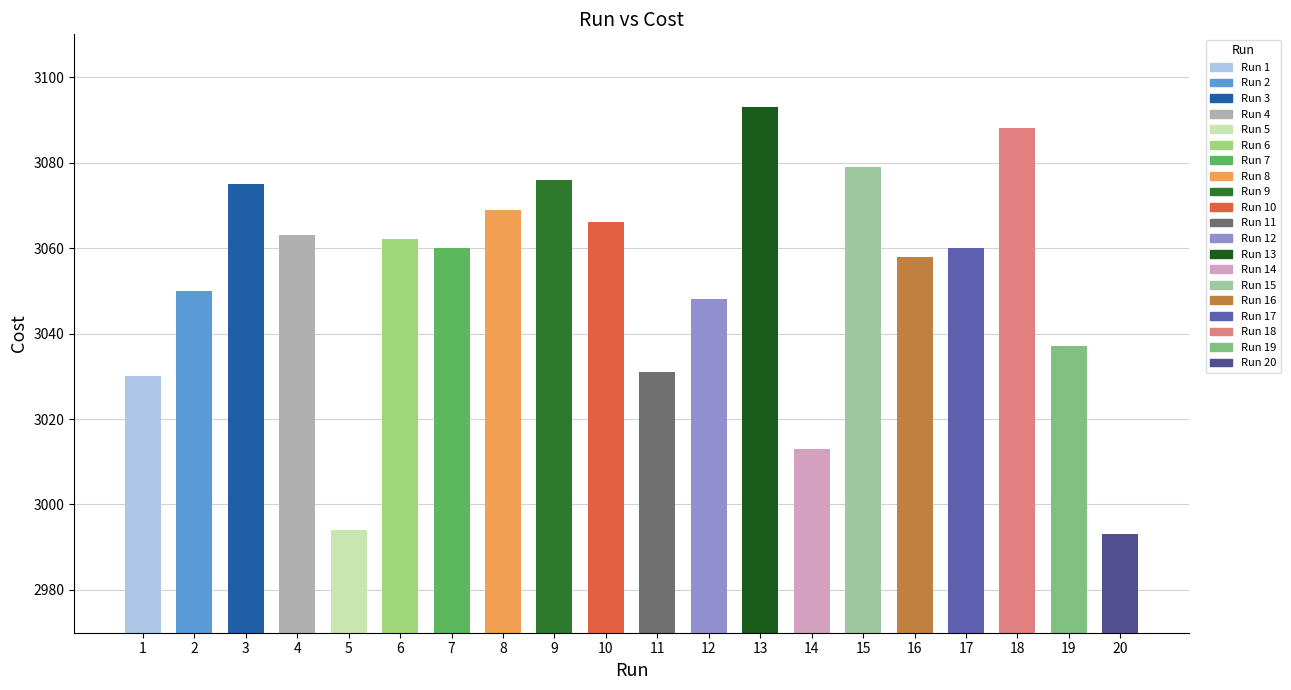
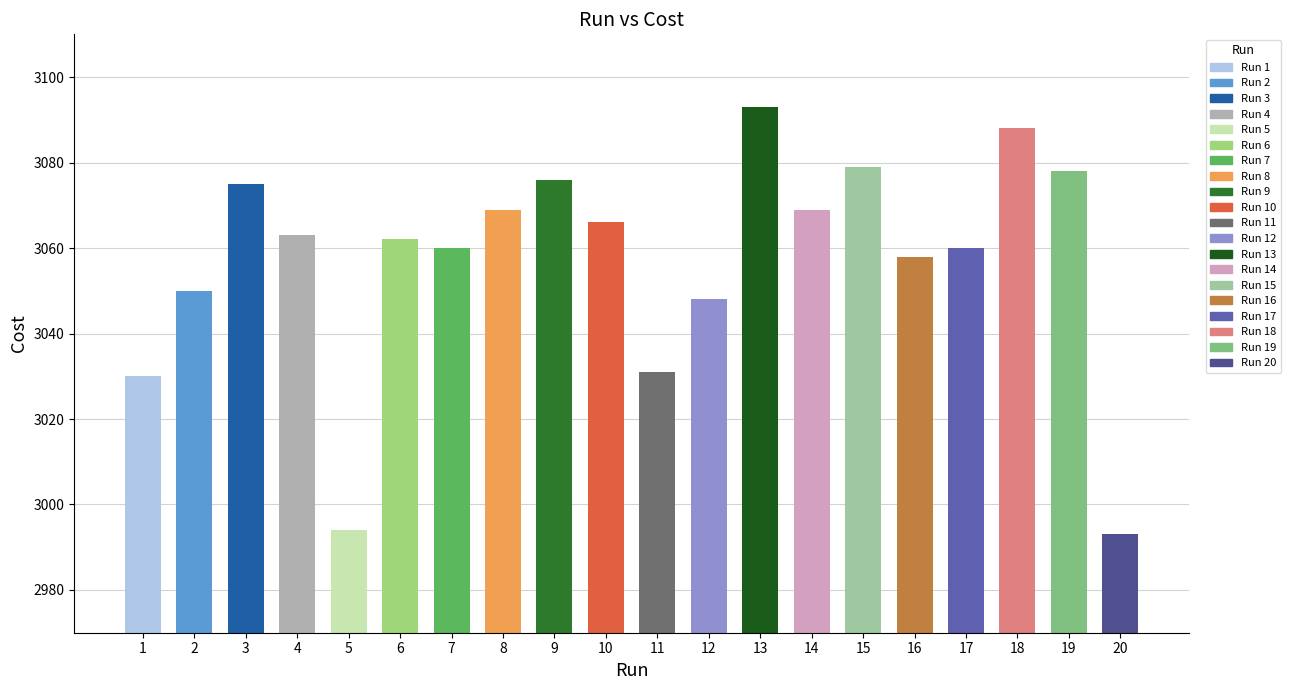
  {
    "1": 3030,
    "2": 3050,
    "3": 3075,
    "4": 3063,
    "5": 2994,
    "6": 3062,
    "7": 3060,
    "8": 3069,
    "9": 3076,
    "10": 3066,
    "11": 3031,
    "12": 3048,
    "13": 3093,
-   "14": 3013,
+   "14": 3069,
    "15": 3079,
    "16": 3058,
    "17": 3060,
    "18": 3088,
-   "19": 3037,
+   "19": 3078,
    "20": 2993
  }
